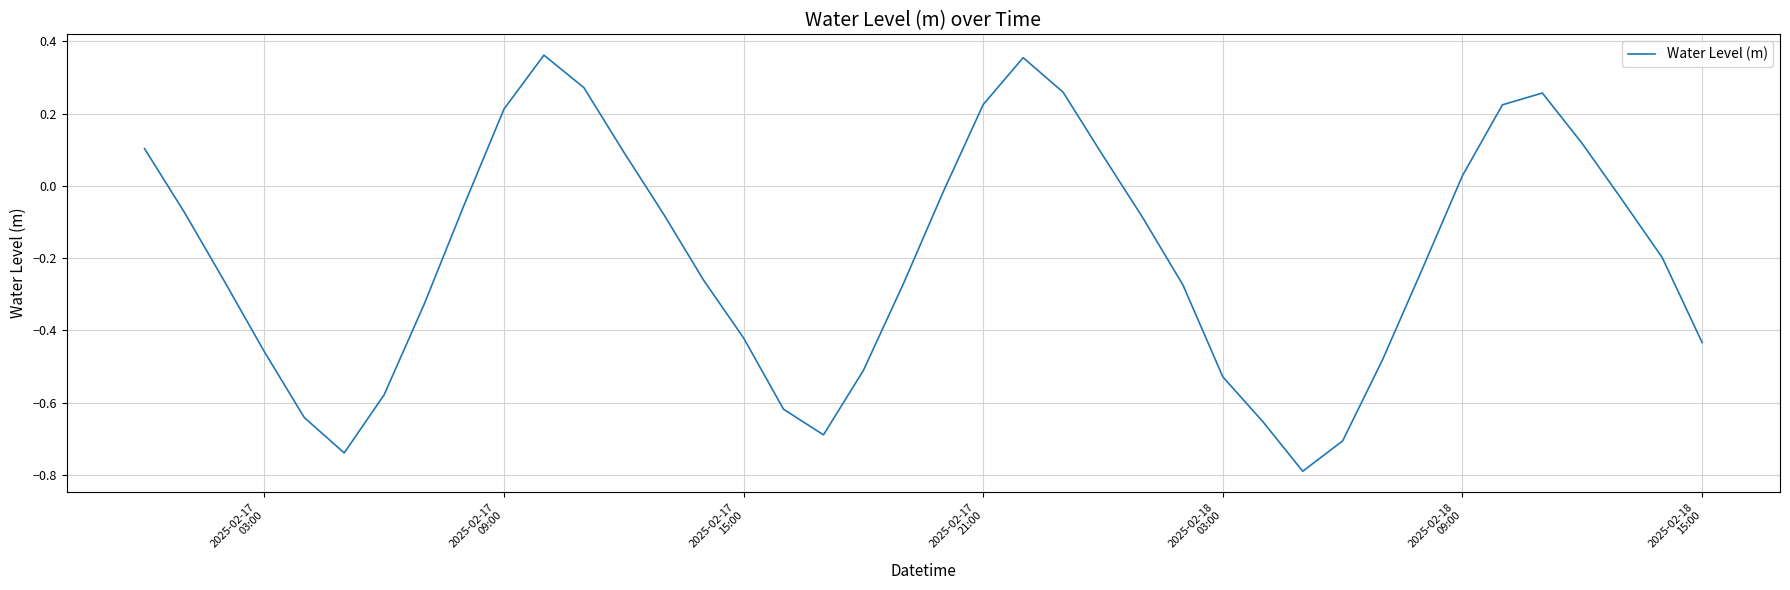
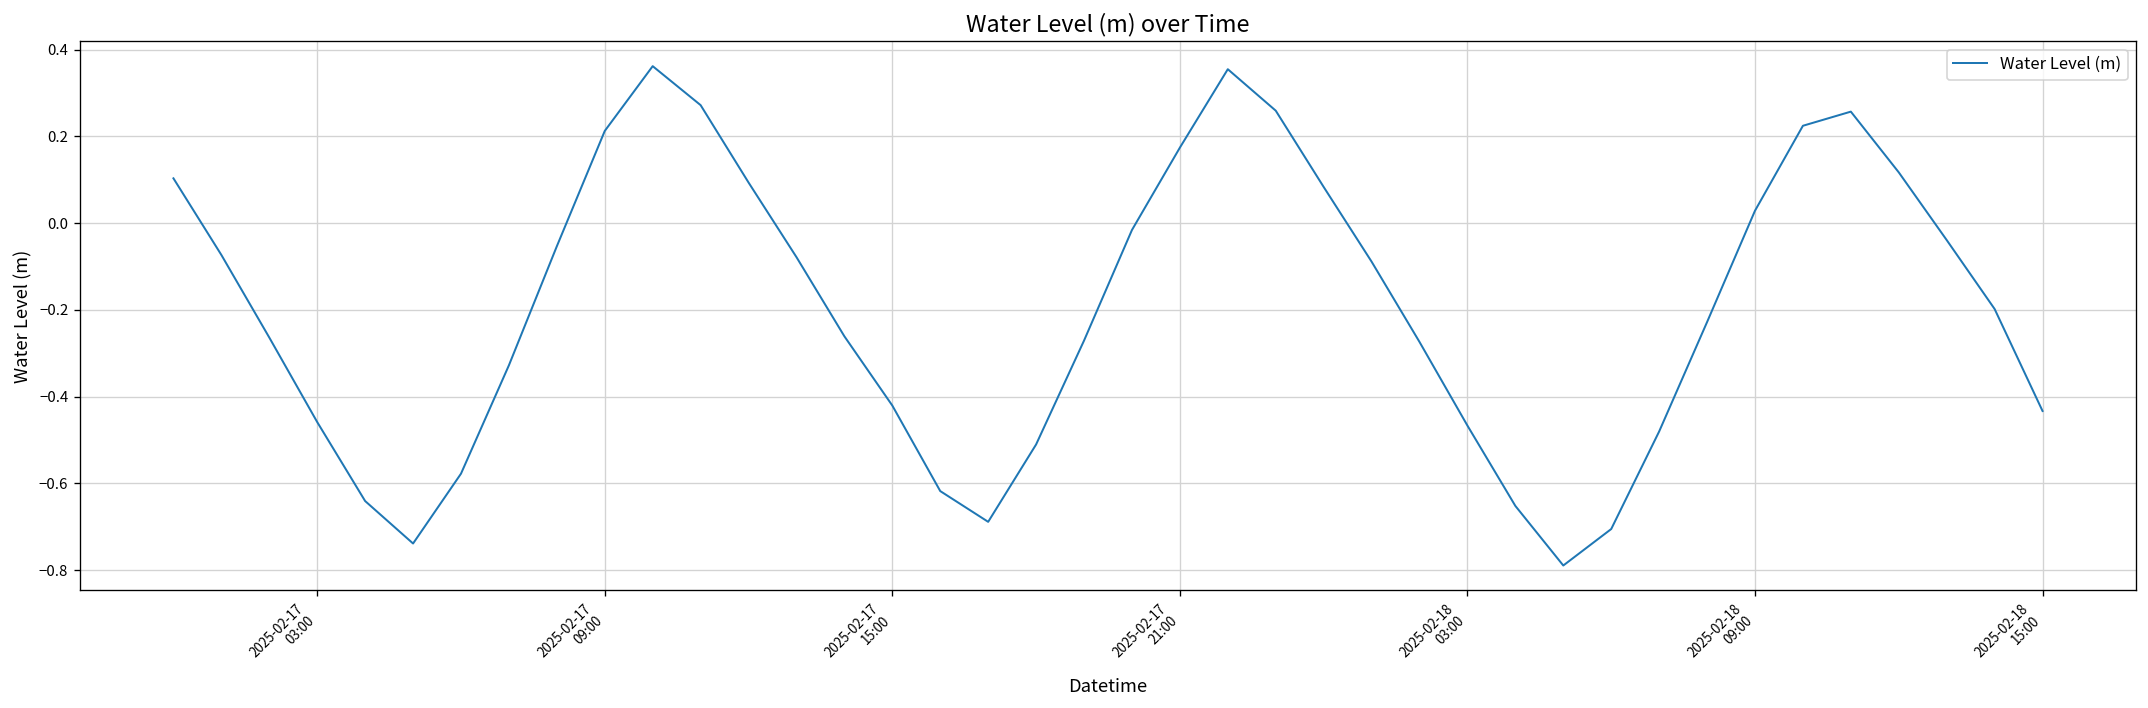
  {
    "2025-02-17 03:00": -0.46,
    "2025-02-17 09:00": 0.21,
    "2025-02-17 15:00": -0.42,
-   "2025-02-17 21:00": 0.23,
-   "2025-02-18 03:00": -0.53,
+   "2025-02-17 21:00": 0.17,
+   "2025-02-18 03:00": -0.47,
    "2025-02-18 09:00": 0.03,
    "2025-02-18 15:00": -0.43
  }
